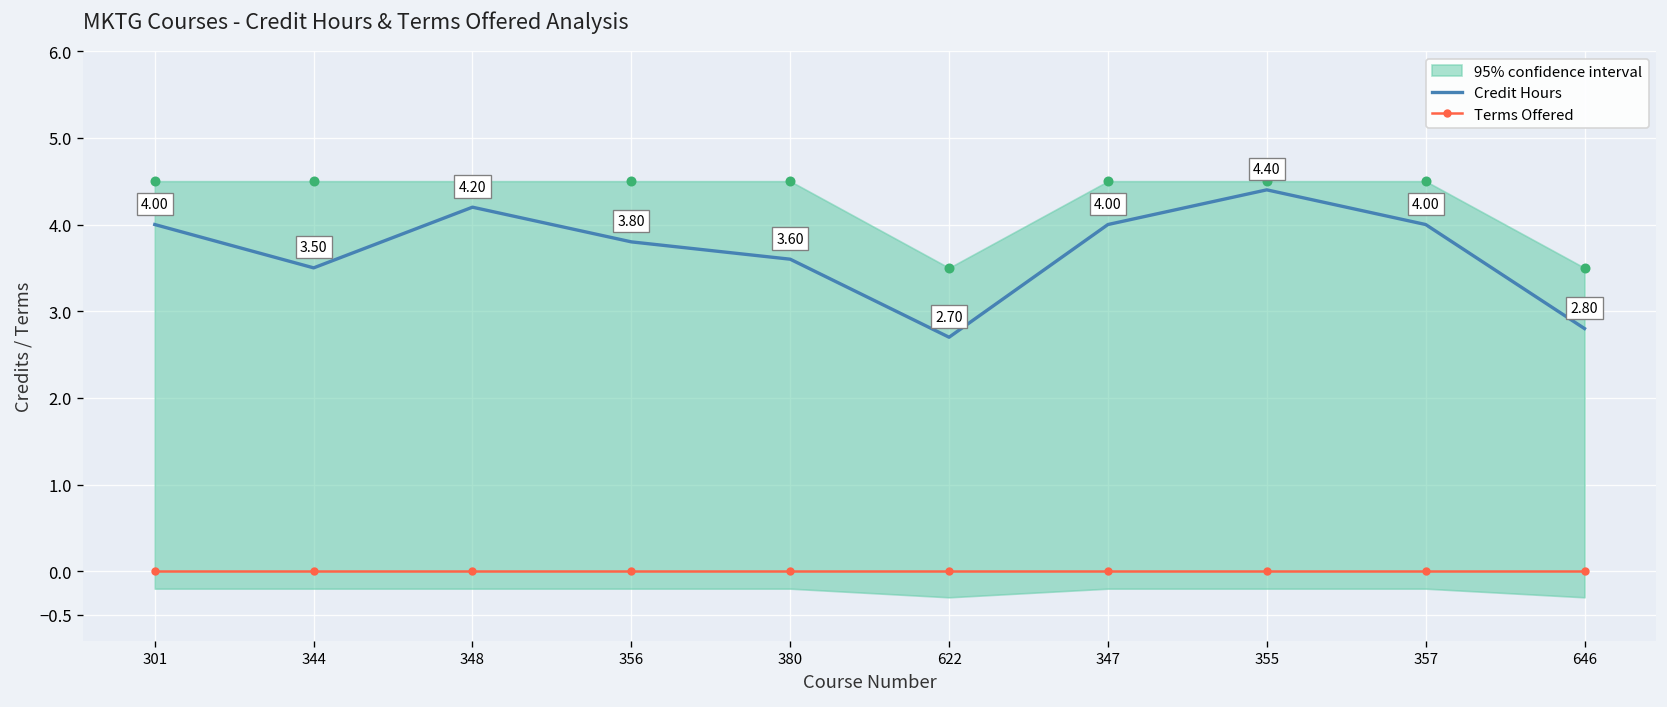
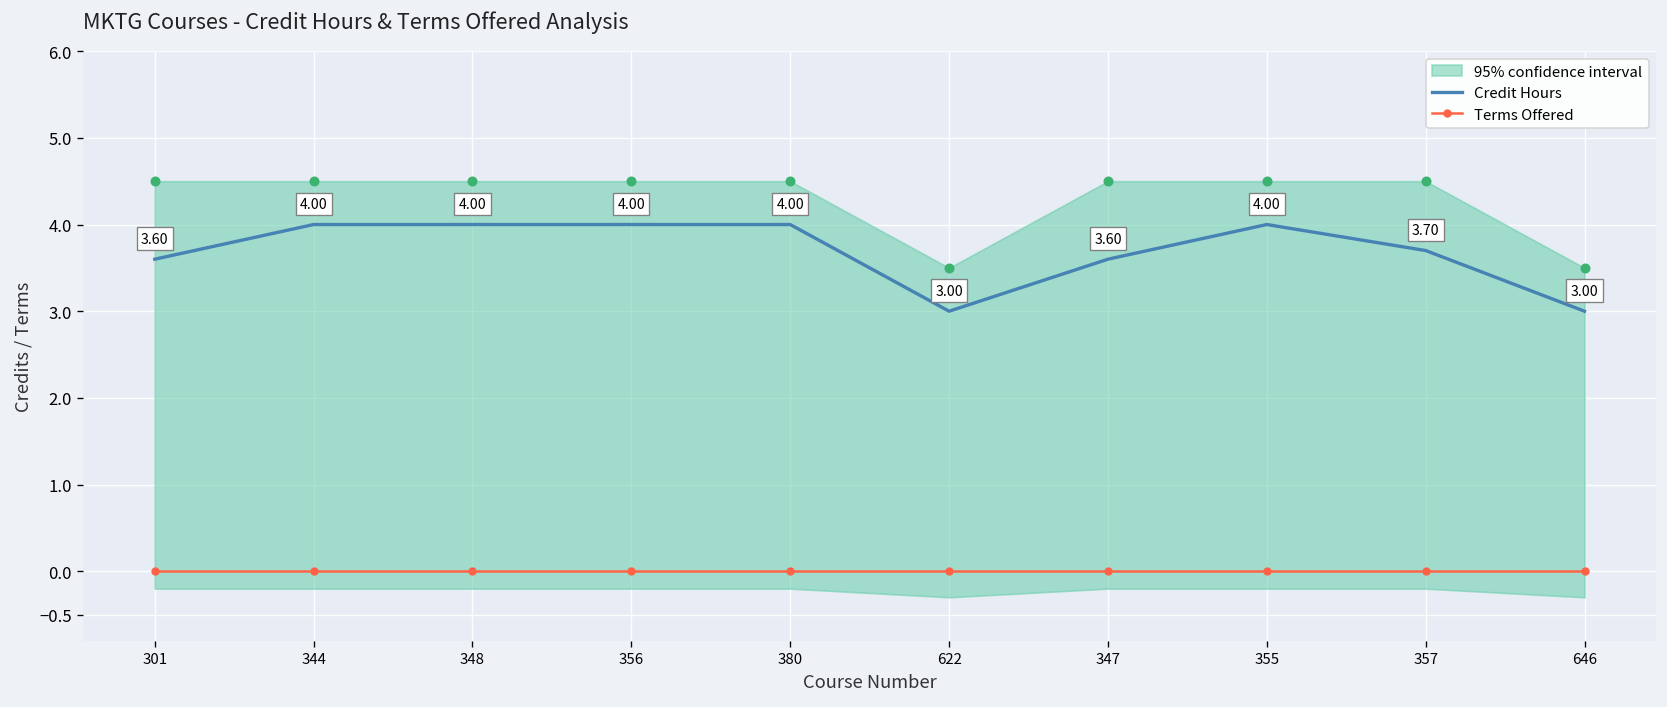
  {
    "Credit Hours": {
-     "301": 4.00,
-     "344": 3.50,
-     "348": 4.20,
-     "356": 3.80,
-     "380": 3.60,
-     "622": 2.70,
-     "347": 4.00,
-     "355": 4.40,
-     "357": 4.00,
-     "646": 2.80
+     "301": 3.60,
+     "344": 4.00,
+     "348": 4.00,
+     "356": 4.00,
+     "380": 4.00,
+     "622": 3.00,
+     "347": 3.60,
+     "355": 4.00,
+     "357": 3.70,
+     "646": 3.00
    },
    "Terms Offered": {
      "301": 0.0,
      "344": 0.0,
      "348": 0.0,
      "356": 0.0,
      "380": 0.0,
      "622": 0.0,
      "347": 0.0,
      "355": 0.0,
      "357": 0.0,
      "646": 0.0
    },
    "95% confidence interval": {
      "301": 4.5,
      "344": 4.5,
      "356": 4.5,
      "380": 4.5,
      "622": 3.5,
      "347": 4.5,
      "357": 4.5,
      "646": 3.5
    }
  }
